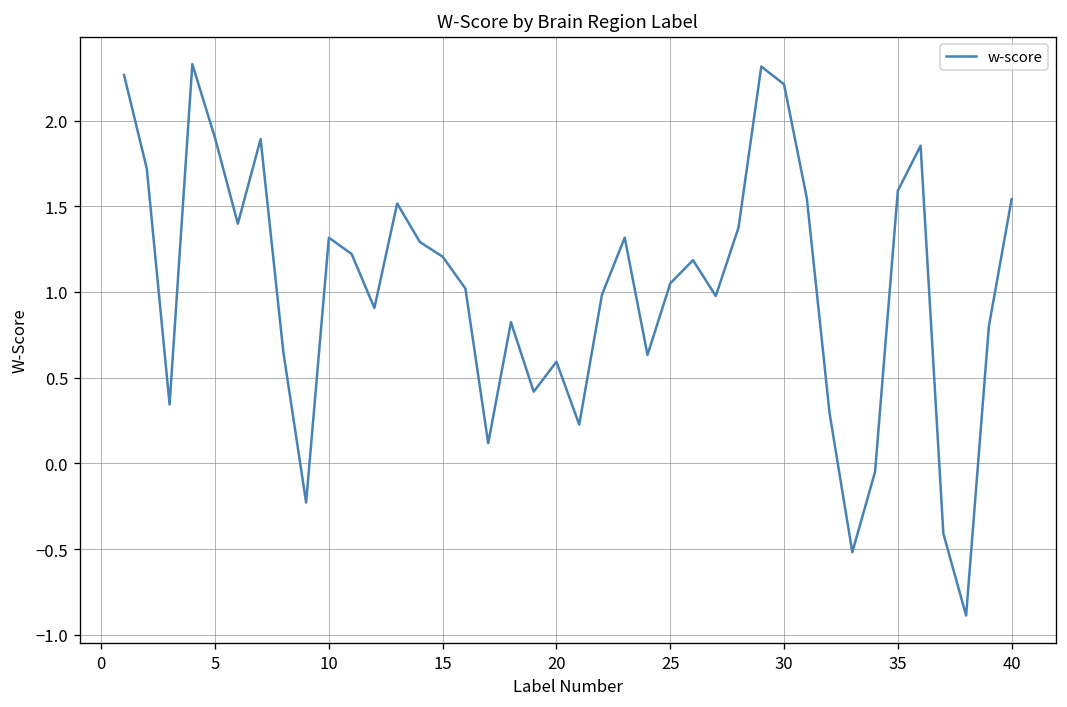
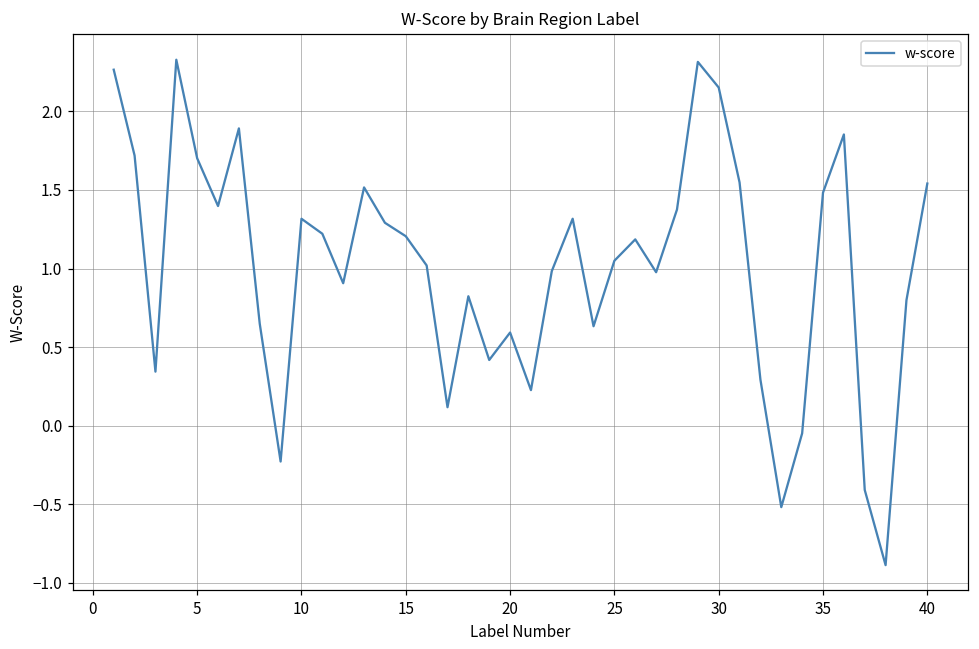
  {
-   "5": 1.90,
+   "5": 1.70,
    "10": 1.32,
    "15": 1.21,
    "20": 0.59,
    "25": 1.05,
-   "30": 2.21,
-   "35": 1.59,
+   "30": 2.15,
+   "35": 1.48,
    "40": 1.54
  }
